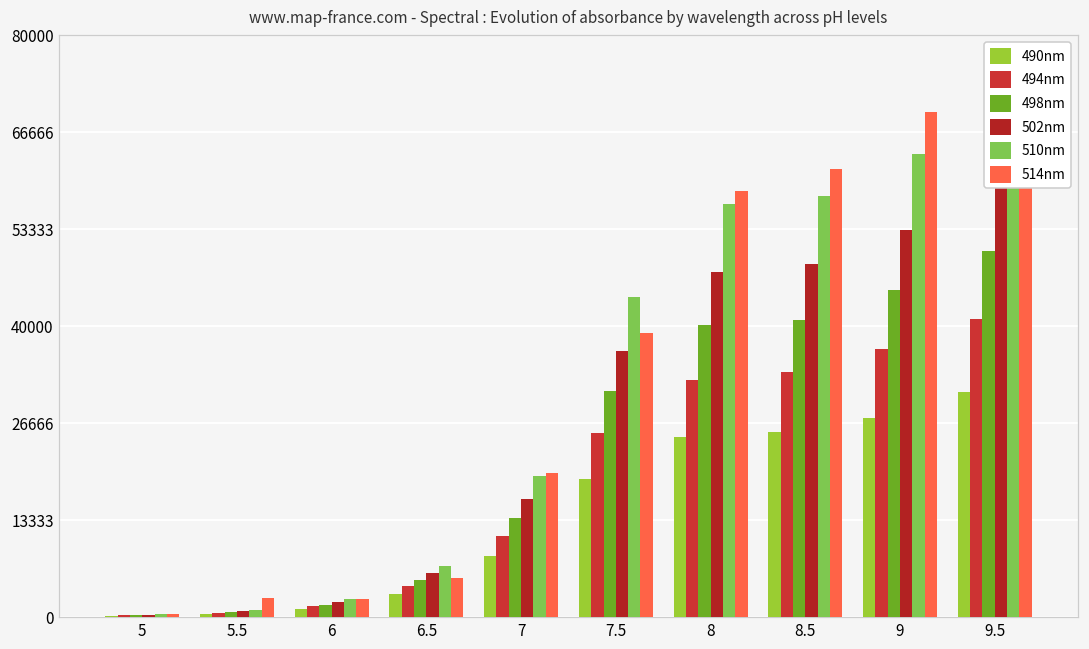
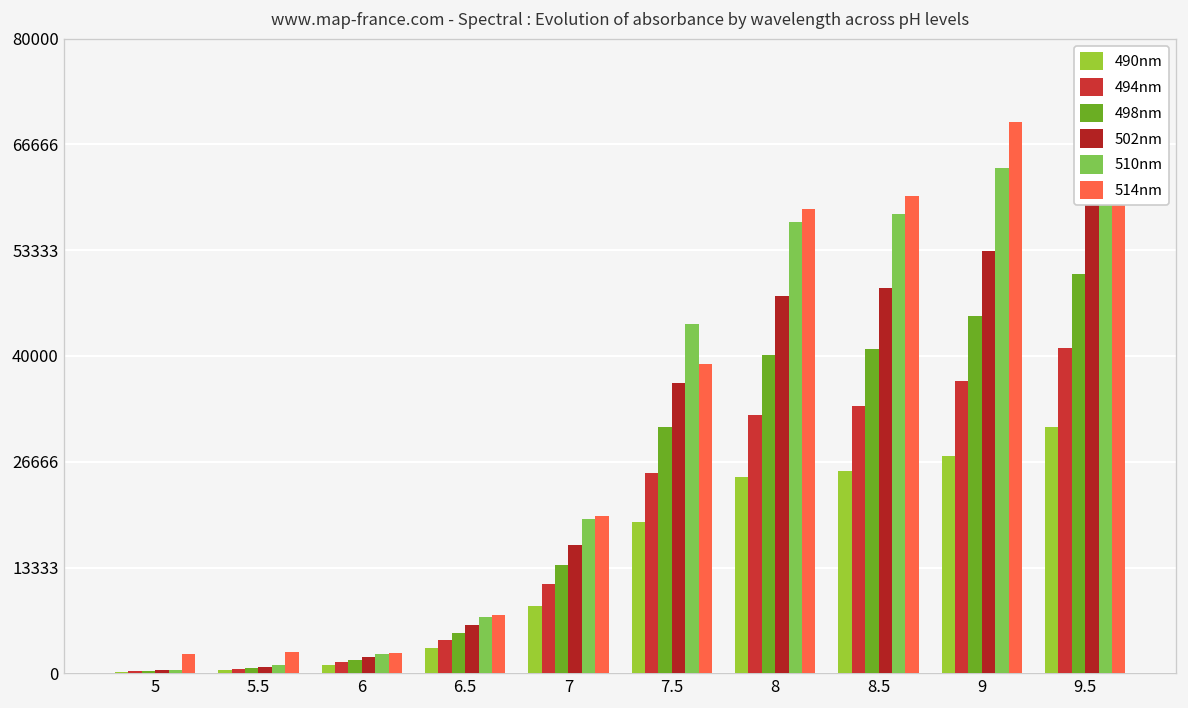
  {
    "514nm": {
-     "5": 0,
+     "5": 2000,
      "5.5": 3000,
      "6": 3000,
-     "6.5": 5000,
+     "6.5": 7000,
      "7": 20000,
      "7.5": 39000,
      "8": 59000,
-     "8.5": 62000,
+     "8.5": 60000,
      "9": 69000
    }
  }
